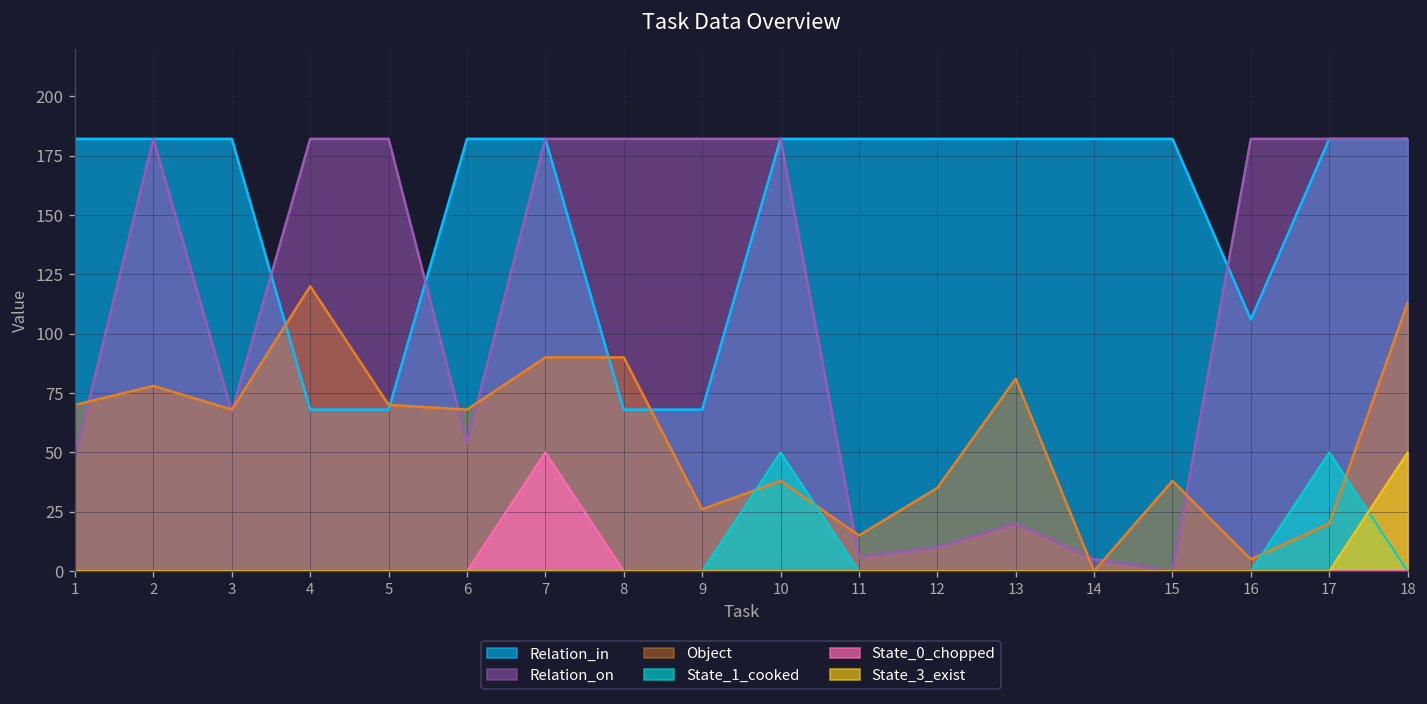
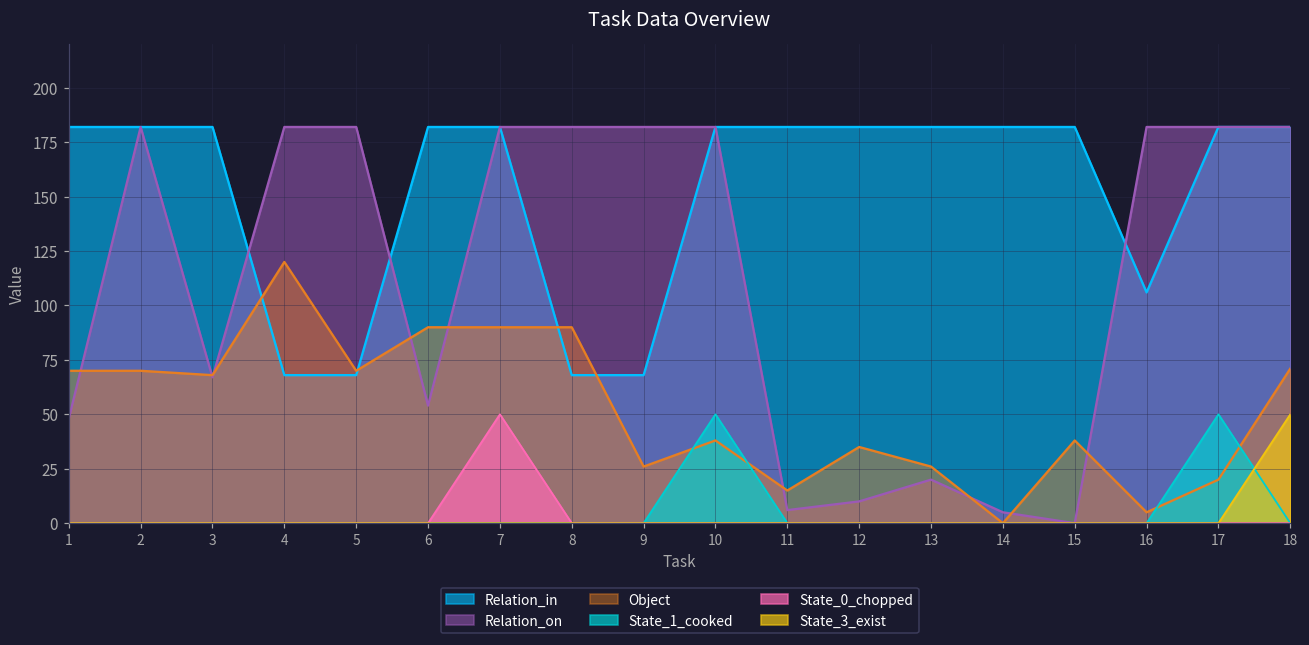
  {
    "Relation_on": {
      "1": 48,
      "4": 182,
      "5": 182,
      "6": 54,
      "8": 182,
      "9": 182,
      "11": 6,
      "12": 10,
      "13": 20,
      "14": 5,
      "16": 182
    },
    "Object": {
      "1": 70,
-     "2": 78,
+     "2": 70,
      "4": 120,
      "5": 70,
-     "6": 68,
+     "6": 90,
      "7": 90,
      "8": 90,
      "9": 26,
      "10": 38,
      "11": 15,
      "12": 35,
-     "13": 81,
+     "13": 26,
      "15": 38,
      "16": 5,
      "17": 20,
-     "18": 113
+     "18": 71
    },
    "State_0_chopped": {
      "7": 50
    },
    "State_3_exist": {
      "18": 50
    }
  }
